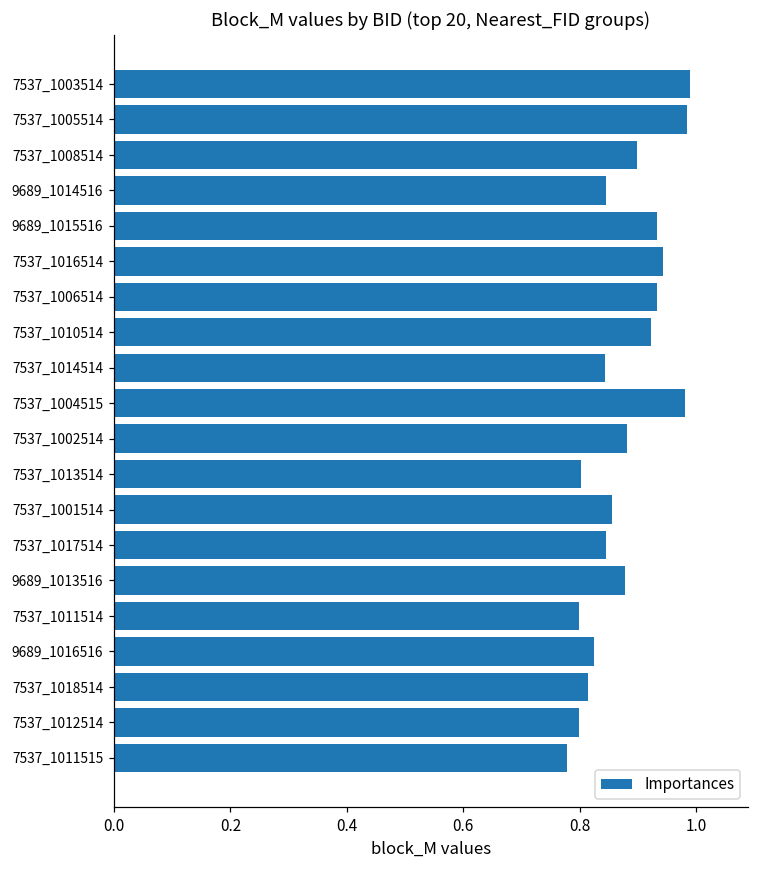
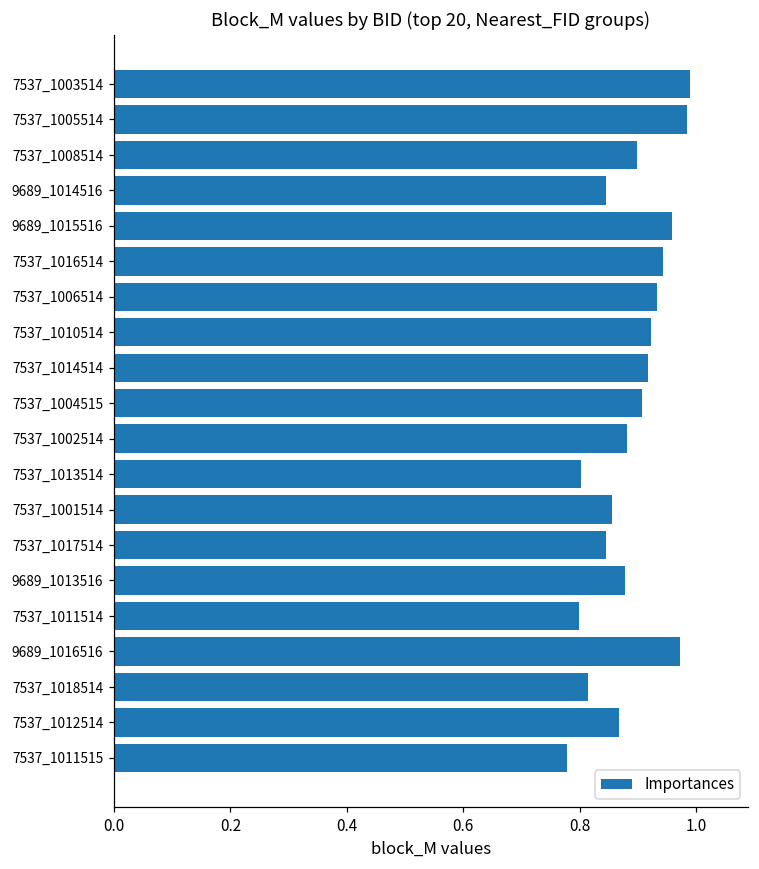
  {
    "7537_1003514": 0.99,
    "7537_1005514": 0.98,
    "7537_1008514": 0.90,
    "9689_1014516": 0.85,
-   "9689_1015516": 0.93,
+   "9689_1015516": 0.96,
    "7537_1016514": 0.94,
    "7537_1006514": 0.93,
    "7537_1010514": 0.92,
-   "7537_1014514": 0.84,
-   "7537_1004515": 0.98,
+   "7537_1014514": 0.92,
+   "7537_1004515": 0.91,
    "7537_1002514": 0.88,
    "7537_1013514": 0.80,
    "7537_1001514": 0.86,
    "7537_1017514": 0.85,
    "9689_1013516": 0.88,
    "7537_1011514": 0.80,
-   "9689_1016516": 0.82,
+   "9689_1016516": 0.97,
    "7537_1018514": 0.81,
-   "7537_1012514": 0.80,
+   "7537_1012514": 0.87,
    "7537_1011515": 0.78
  }
